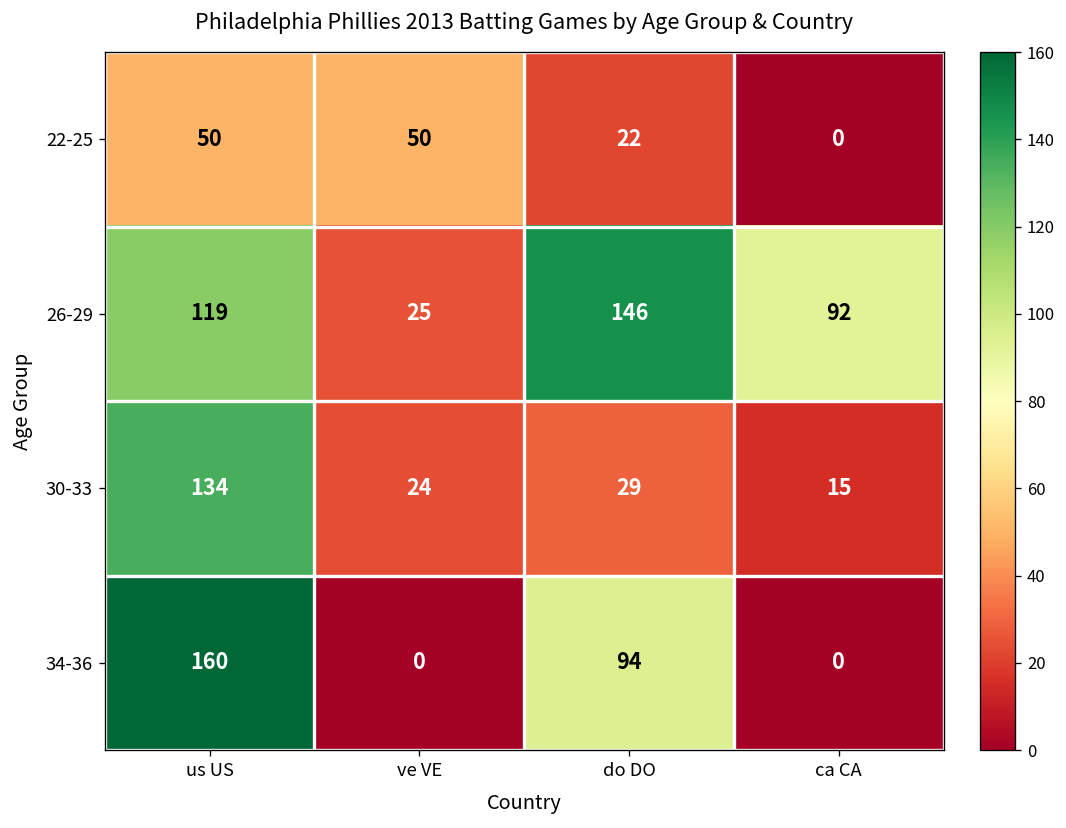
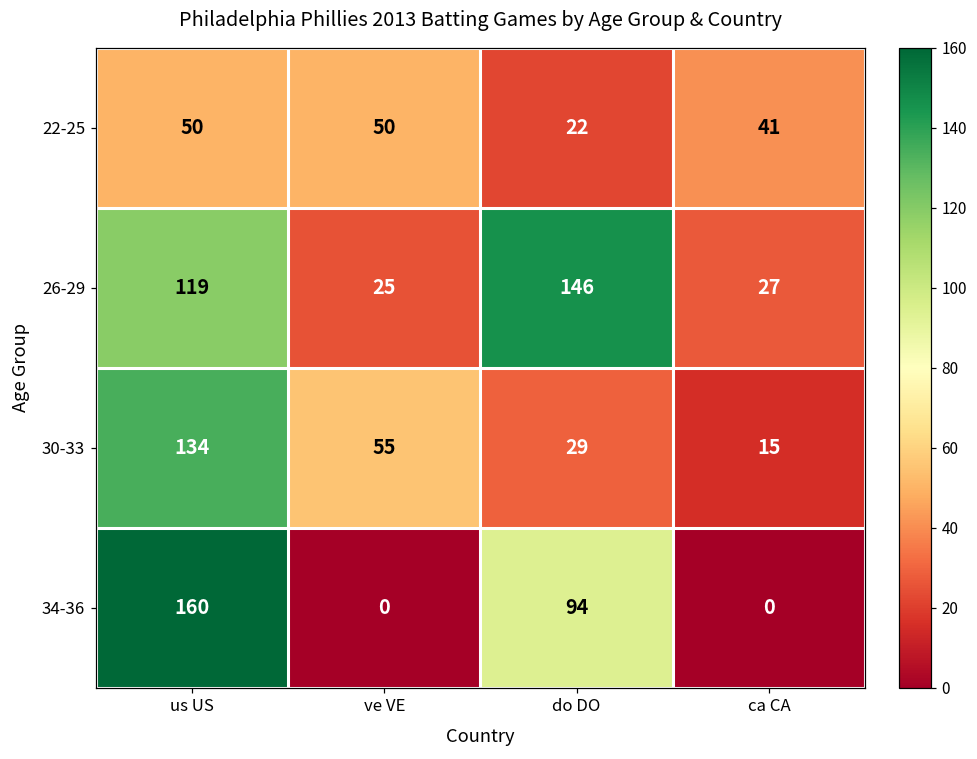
  {
    "22-25": {
      "us US": 50,
      "ve VE": 50,
      "do DO": 22,
-     "ca CA": 0
+     "ca CA": 41
    },
    "26-29": {
      "us US": 119,
      "ve VE": 25,
      "do DO": 146,
-     "ca CA": 92
+     "ca CA": 27
    },
    "30-33": {
      "us US": 134,
-     "ve VE": 24,
+     "ve VE": 55,
      "do DO": 29,
      "ca CA": 15
    },
    "34-36": {
      "us US": 160,
      "ve VE": 0,
      "do DO": 94,
      "ca CA": 0
    }
  }
